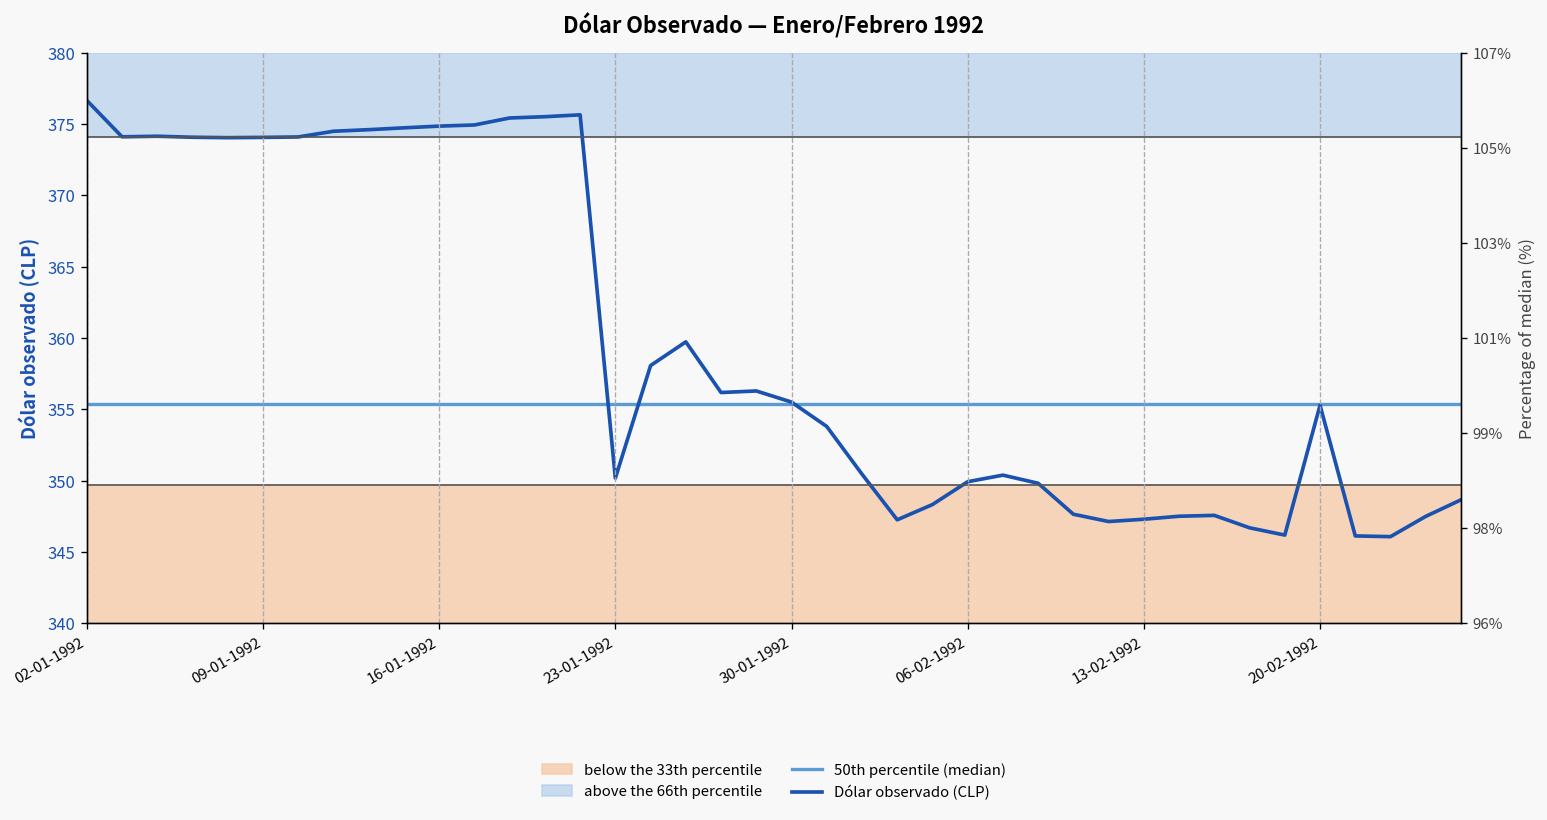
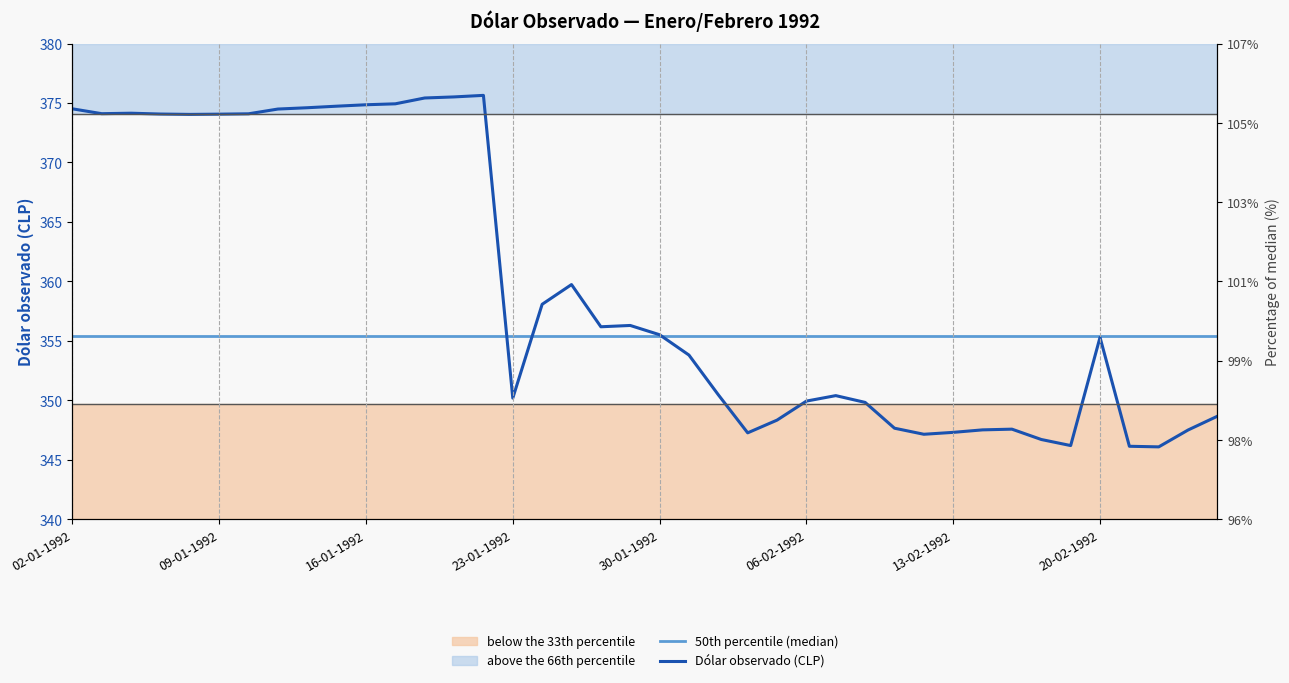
  {
    "50th percentile (median)": {
      "02-01-1992": 355.4,
      "09-01-1992": 355.4,
      "16-01-1992": 355.4,
      "23-01-1992": 355.4,
      "06-02-1992": 355.4,
      "13-02-1992": 355.4
    },
    "below the 33th percentile": {
      "02-01-1992": 349.7,
      "09-01-1992": 349.7,
      "16-01-1992": 349.7,
      "23-01-1992": 349.7,
      "30-01-1992": 349.7,
      "06-02-1992": 349.7,
      "13-02-1992": 349.7,
      "20-02-1992": 349.7
    },
    "Dólar observado (CLP)": {
-     "02-01-1992": 376.7,
+     "02-01-1992": 374.5,
      "09-01-1992": 374.1,
      "16-01-1992": 374.9,
      "23-01-1992": 350.2,
      "06-02-1992": 349.9,
      "13-02-1992": 347.3
    },
    "above the 66th percentile": {
      "02-01-1992": 380.0,
      "09-01-1992": 380.0,
      "16-01-1992": 380.0,
      "23-01-1992": 380.0,
      "30-01-1992": 380.0,
      "06-02-1992": 380.0,
      "13-02-1992": 380.0,
      "20-02-1992": 380.0
    }
  }
